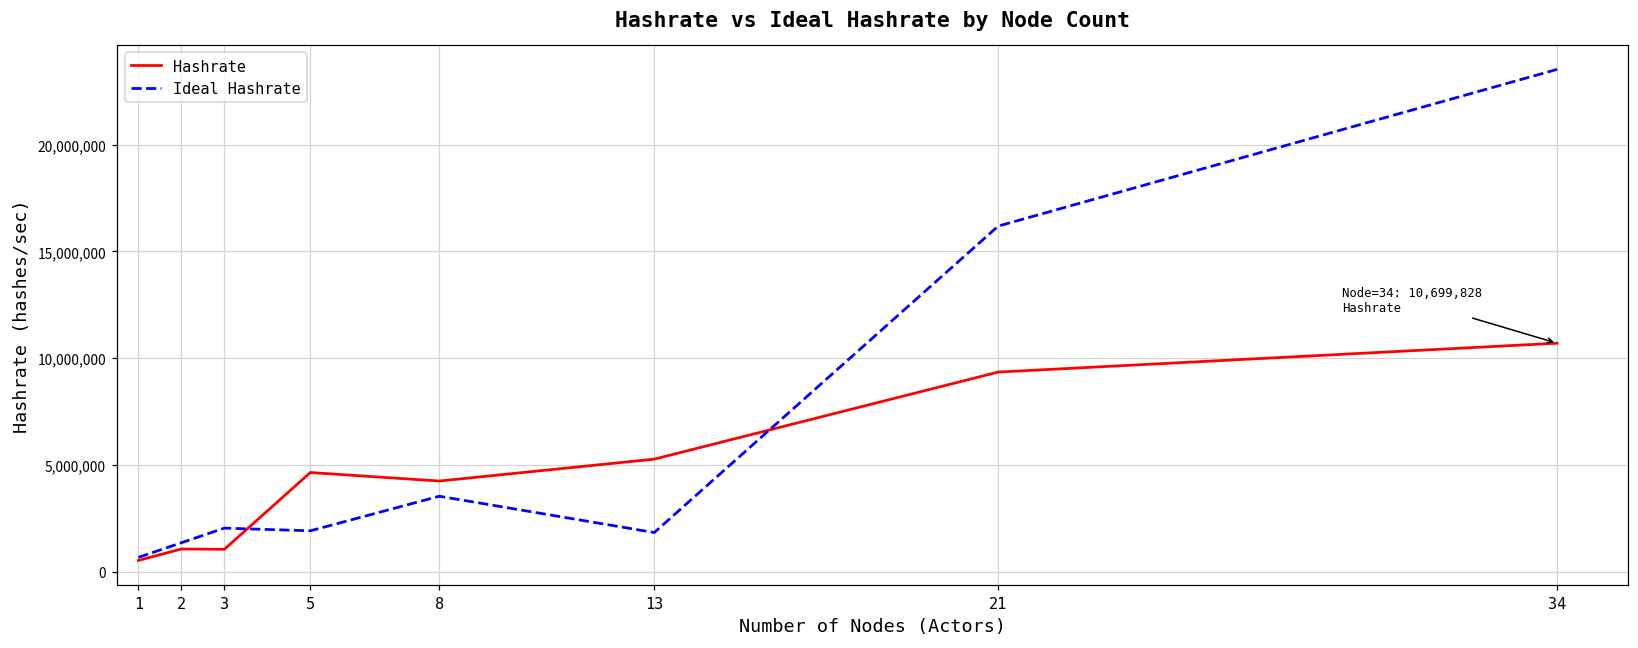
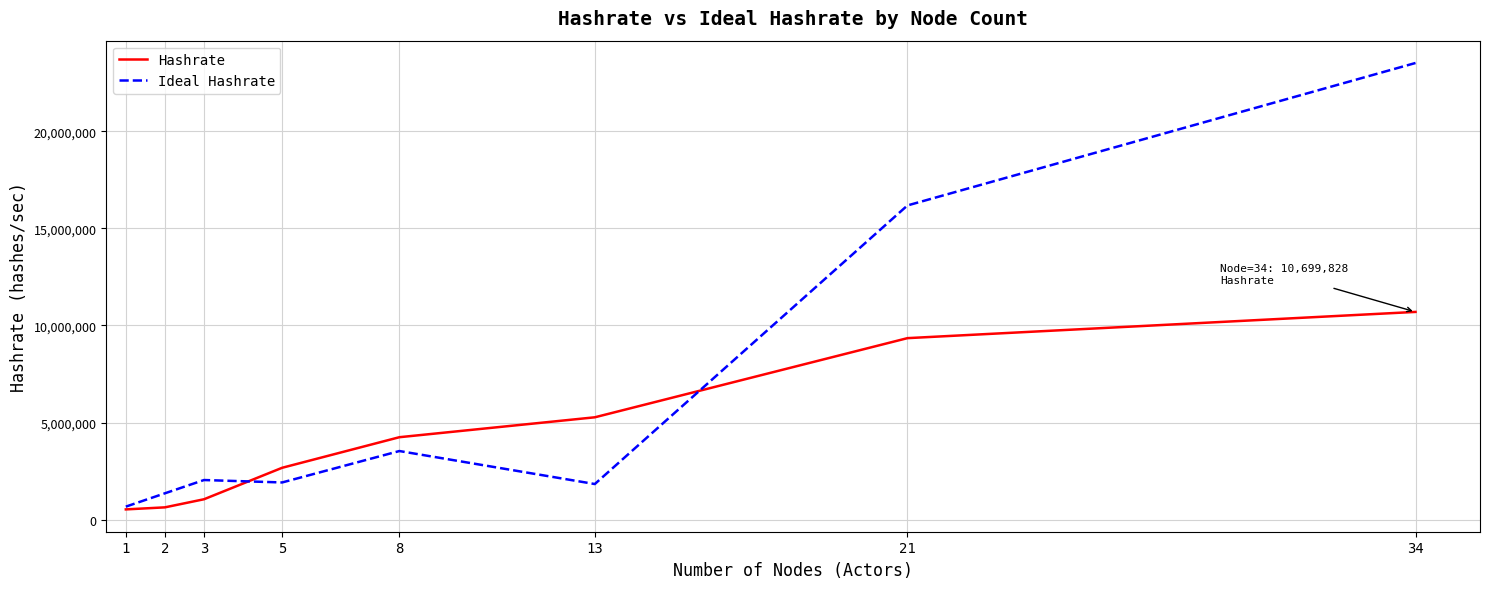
  {
    "Hashrate": {
      "1": "500,000",
-     "2": "1,100,000",
+     "2": "600,000",
      "3": "1,000,000",
-     "5": "4,600,000",
+     "5": "2,700,000",
      "8": "4,200,000",
      "13": "5,300,000",
      "21": "9,300,000"
    },
    "Ideal Hashrate": {
      "1": "700,000",
      "2": "1,400,000",
      "3": "2,000,000",
      "5": "1,900,000",
      "8": "3,500,000",
      "13": "1,800,000",
      "21": "16,200,000",
      "34": "23,500,000"
    }
  }
